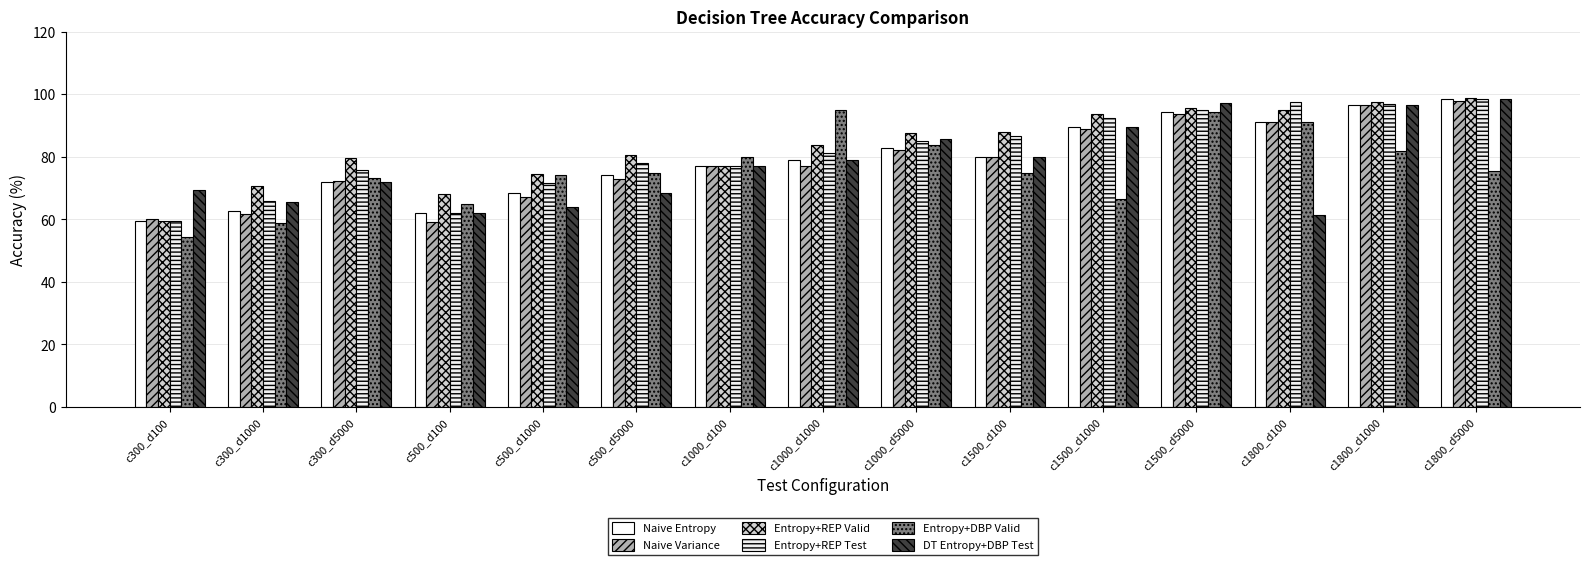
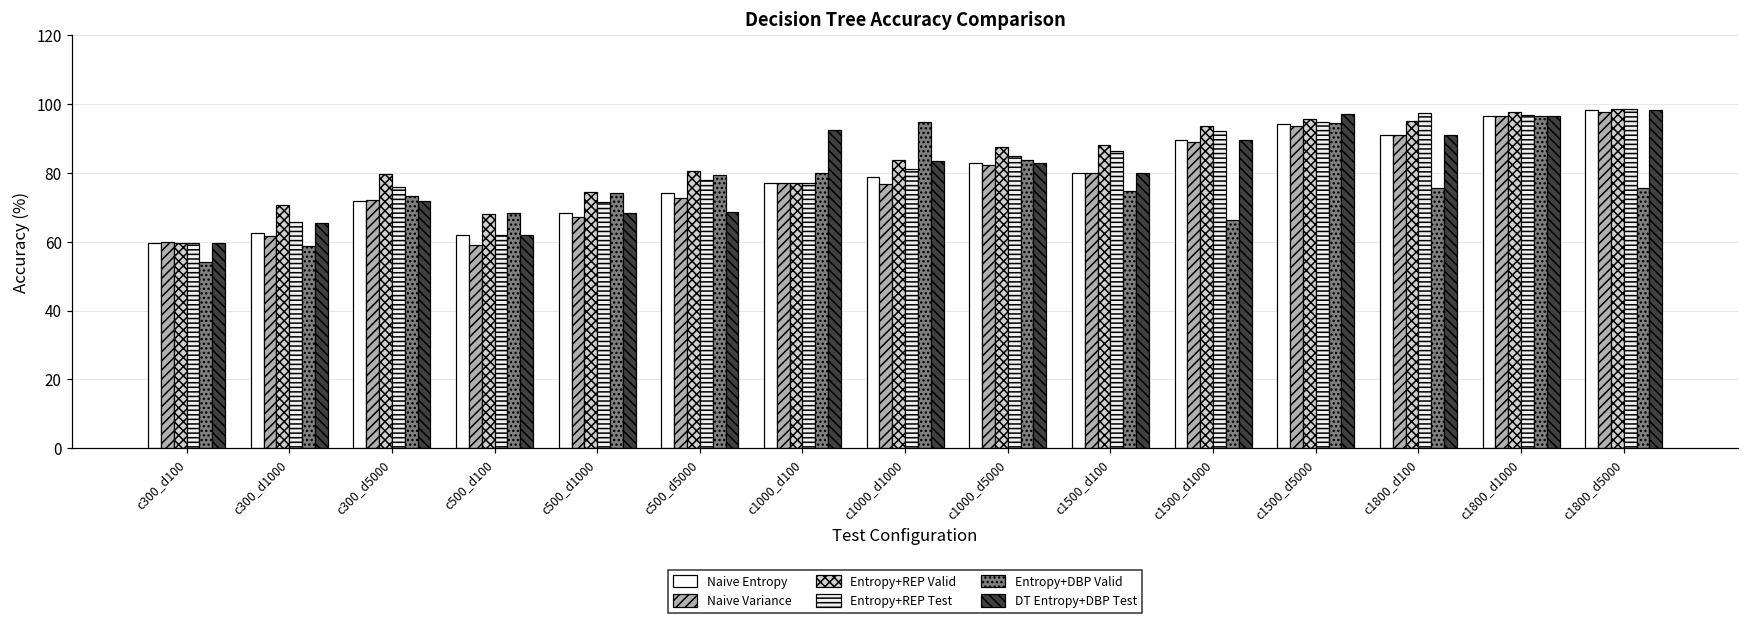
  {
    "Entropy+DBP Valid": {
      "c300_d100": 54,
      "c300_d1000": 59,
      "c300_d5000": 73,
-     "c500_d100": 65,
+     "c500_d100": 68,
      "c500_d1000": 74,
-     "c500_d5000": 75,
+     "c500_d5000": 79,
      "c1000_d100": 80,
      "c1000_d1000": 95,
      "c1000_d5000": 84,
      "c1500_d100": 75,
      "c1500_d1000": 66,
      "c1500_d5000": 94,
-     "c1800_d100": 91,
-     "c1800_d1000": 82,
+     "c1800_d100": 76,
+     "c1800_d1000": 97,
      "c1800_d5000": 76
    },
    "DT Entropy+DBP Test": {
-     "c300_d100": 70,
+     "c300_d100": 60,
      "c300_d1000": 66,
      "c300_d5000": 72,
      "c500_d100": 62,
-     "c500_d1000": 64,
+     "c500_d1000": 68,
      "c500_d5000": 69,
-     "c1000_d100": 77,
-     "c1000_d1000": 79,
-     "c1000_d5000": 86,
+     "c1000_d100": 93,
+     "c1000_d1000": 84,
+     "c1000_d5000": 83,
      "c1500_d100": 80,
      "c1500_d1000": 90,
      "c1500_d5000": 97,
-     "c1800_d100": 61,
+     "c1800_d100": 91,
      "c1800_d1000": 97,
      "c1800_d5000": 98
    }
  }
